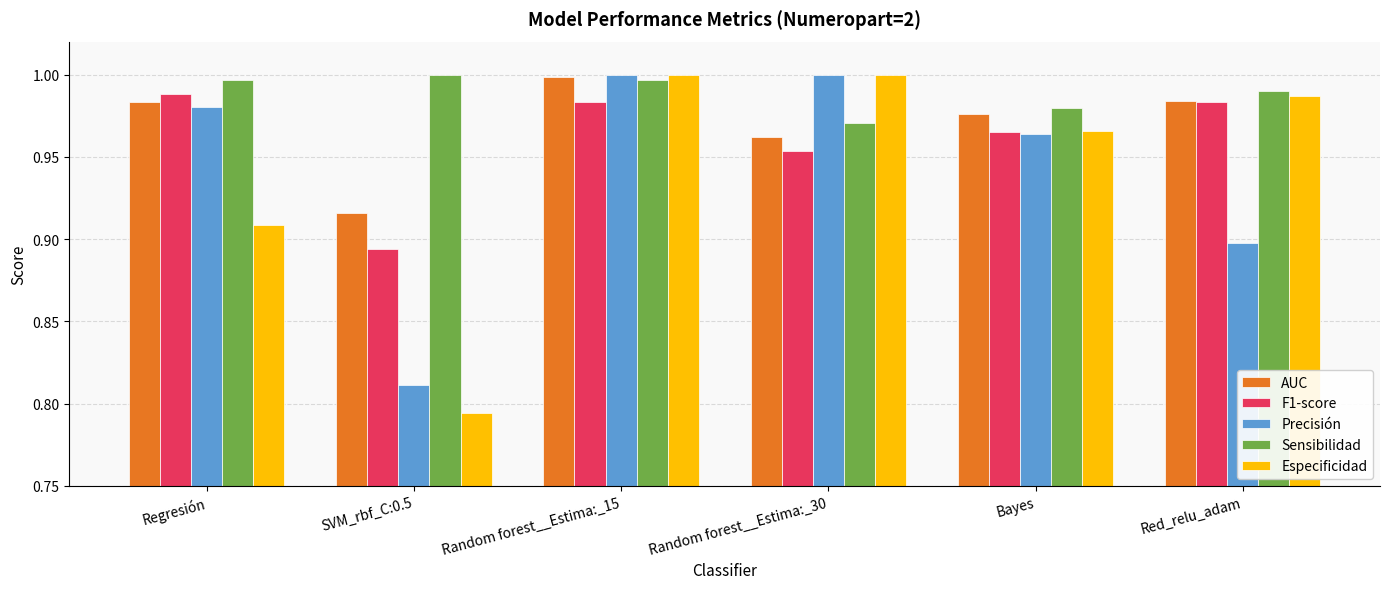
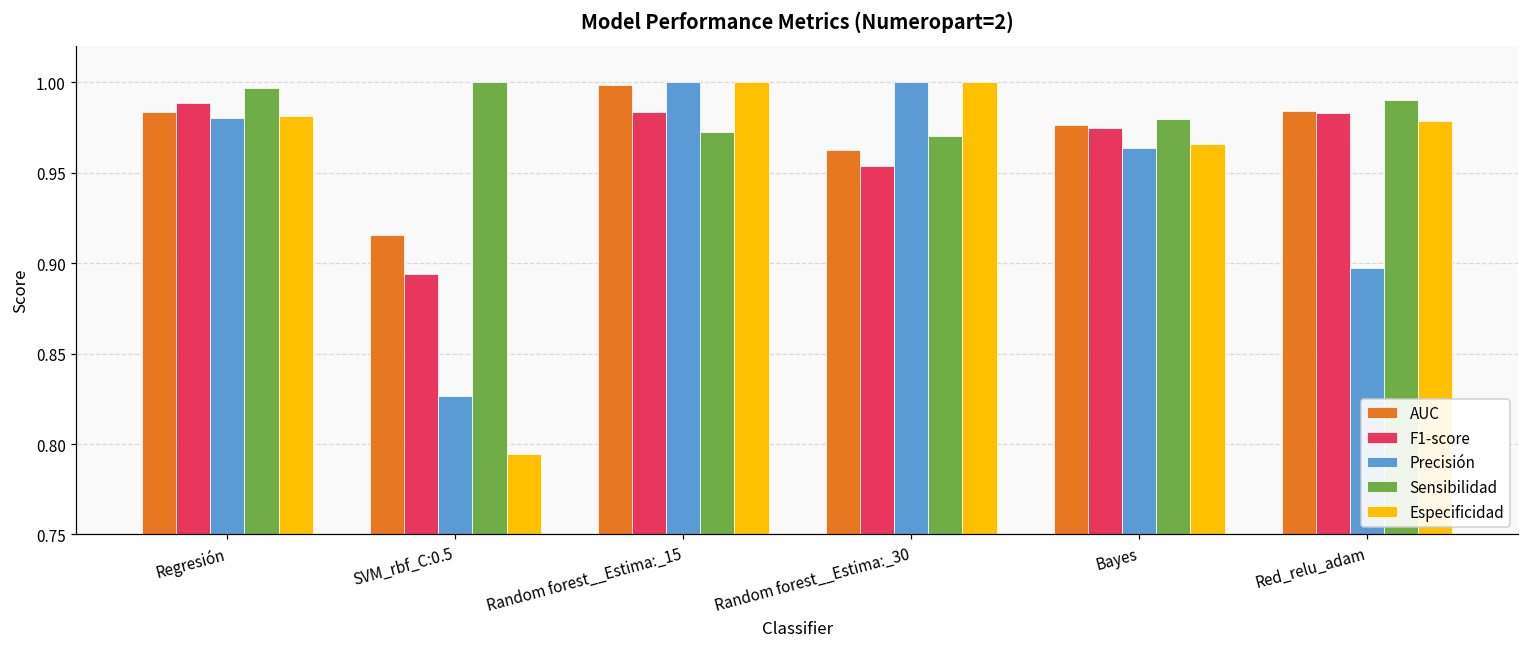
  {
    "AUC": {
      "Regresión": 0.984,
      "SVM_rbf_C:0.5": 0.916,
      "Random forest__Estima:_15": 0.998,
      "Random forest__Estima:_30": 0.962,
      "Bayes": 0.976,
      "Red_relu_adam": 0.984
    },
    "F1-score": {
      "Regresión": 0.988,
      "SVM_rbf_C:0.5": 0.894,
      "Random forest__Estima:_15": 0.983,
      "Random forest__Estima:_30": 0.954,
-     "Bayes": 0.965,
+     "Bayes": 0.975,
      "Red_relu_adam": 0.983
    },
    "Precisión": {
      "Regresión": 0.980,
-     "SVM_rbf_C:0.5": 0.812,
+     "SVM_rbf_C:0.5": 0.826,
      "Random forest__Estima:_15": 1.000,
      "Random forest__Estima:_30": 1.000,
      "Bayes": 0.964,
      "Red_relu_adam": 0.897
    },
    "Sensibilidad": {
      "Regresión": 0.997,
      "SVM_rbf_C:0.5": 1.000,
-     "Random forest__Estima:_15": 0.997,
+     "Random forest__Estima:_15": 0.972,
      "Random forest__Estima:_30": 0.970,
      "Bayes": 0.980,
      "Red_relu_adam": 0.990
    },
    "Especificidad": {
-     "Regresión": 0.909,
+     "Regresión": 0.981,
      "SVM_rbf_C:0.5": 0.794,
      "Random forest__Estima:_15": 1.000,
      "Random forest__Estima:_30": 1.000,
      "Bayes": 0.966,
-     "Red_relu_adam": 0.987
+     "Red_relu_adam": 0.978
    }
  }
